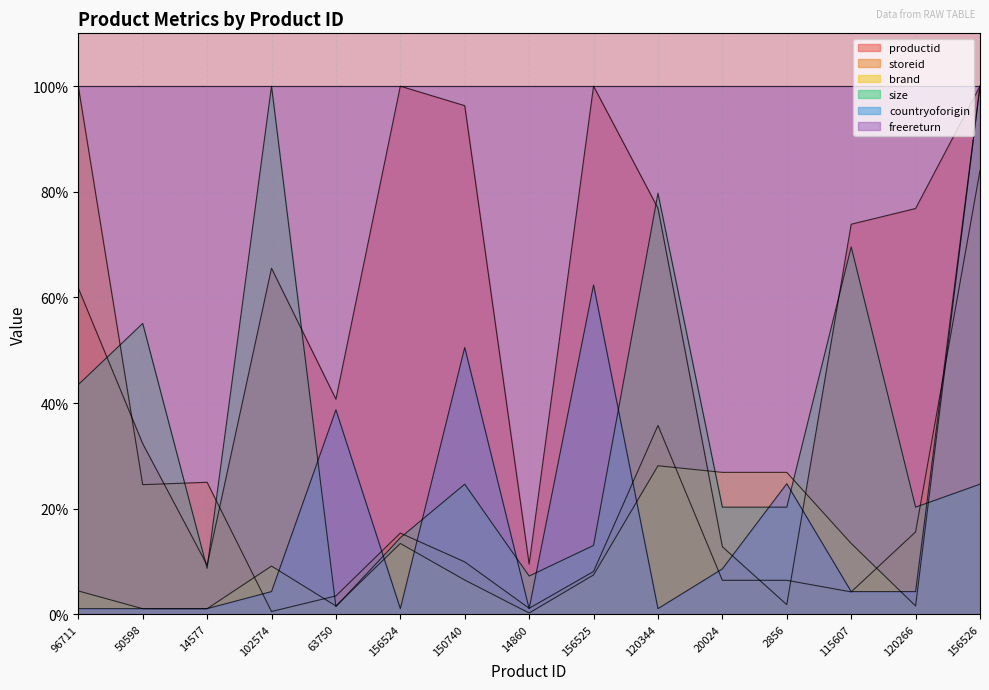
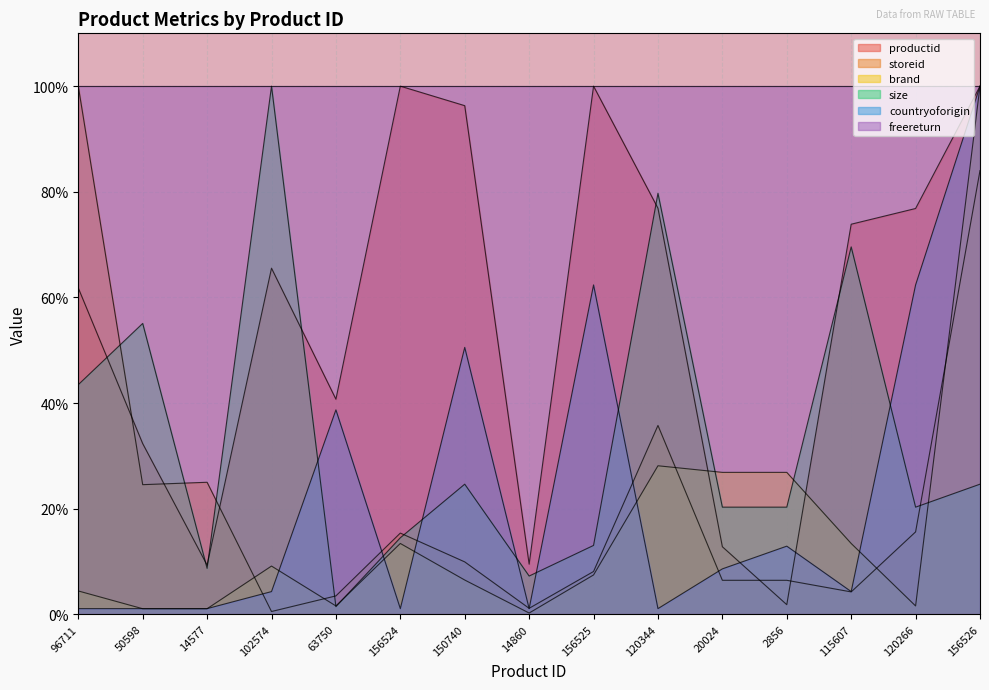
  {
    "size": {
      "96711": "43%",
      "50598": "55%",
      "14577": "9%",
      "156524": "14%",
      "150740": "25%",
      "14860": "7%",
      "156525": "13%",
      "120344": "80%",
      "20024": "20%",
      "2856": "20%",
      "115607": "70%",
      "120266": "20%",
      "156526": "25%"
    },
    "countryoforigin": {
      "96711": "1%",
      "102574": "4%",
      "63750": "39%",
      "156524": "1%",
      "150740": "51%",
      "156525": "62%",
      "120344": "1%",
      "20024": "9%",
-     "2856": "25%",
-     "120266": "4%"
+     "2856": "13%",
+     "120266": "62%"
    },
    "freereturn": {
      "50598": "100%",
      "14577": "100%",
      "63750": "100%",
      "150740": "100%",
      "14860": "100%",
      "120344": "100%",
      "20024": "100%",
      "2856": "100%",
      "115607": "100%"
    }
  }
